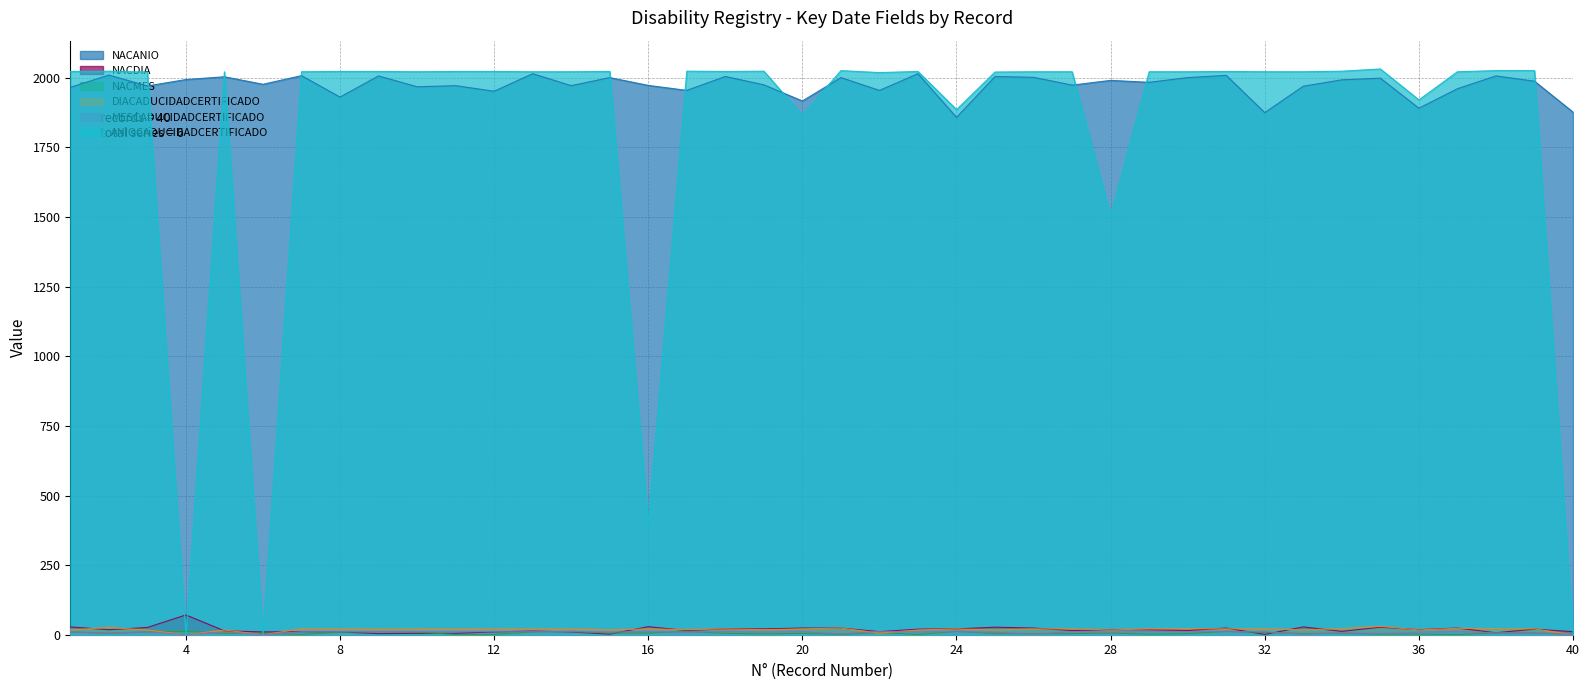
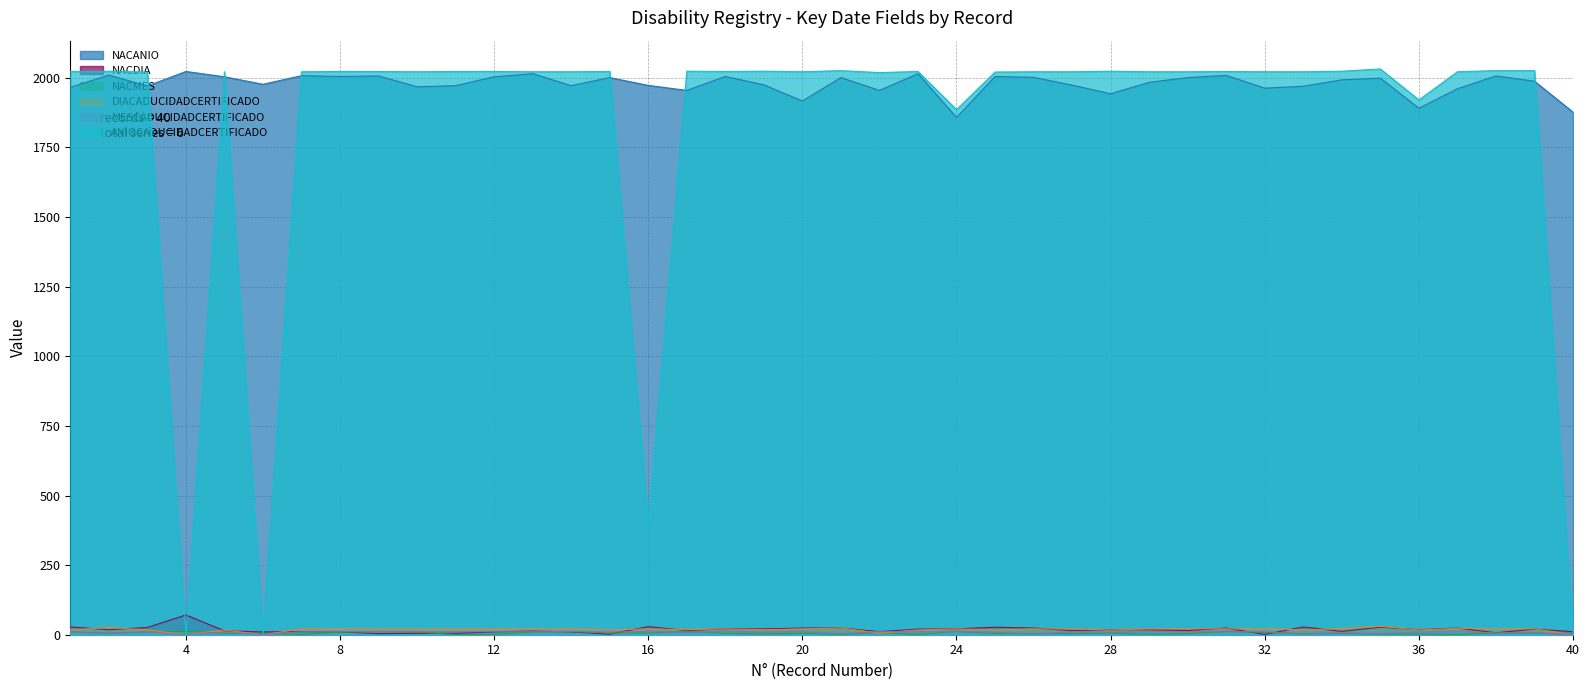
  {
    "NACANIO": {
-     "4": 1990,
-     "8": 1930,
-     "12": 1950,
+     "4": 2020,
+     "8": 2010,
+     "12": 2000,
      "16": 1970,
      "20": 1920,
      "24": 1860,
-     "28": 1990,
-     "32": 1880,
+     "28": 1940,
+     "32": 1960,
      "36": 1890,
      "40": 1880
    },
    "NACDIA": {
      "4": 70
    },
    "NACMES": {
      "4": 10
    },
    "DIACADUCIDADCERTIFICADO": {
      "8": 20,
      "12": 20,
      "32": 20
    },
    "ANIOCADUCIDADCERTIFICADO": {
      "8": 2020,
      "12": 2020,
      "16": 400,
-     "20": 1870,
+     "20": 2020,
      "24": 1890,
-     "28": 1510,
+     "28": 2020,
      "32": 2020,
      "36": 1920
    }
  }
